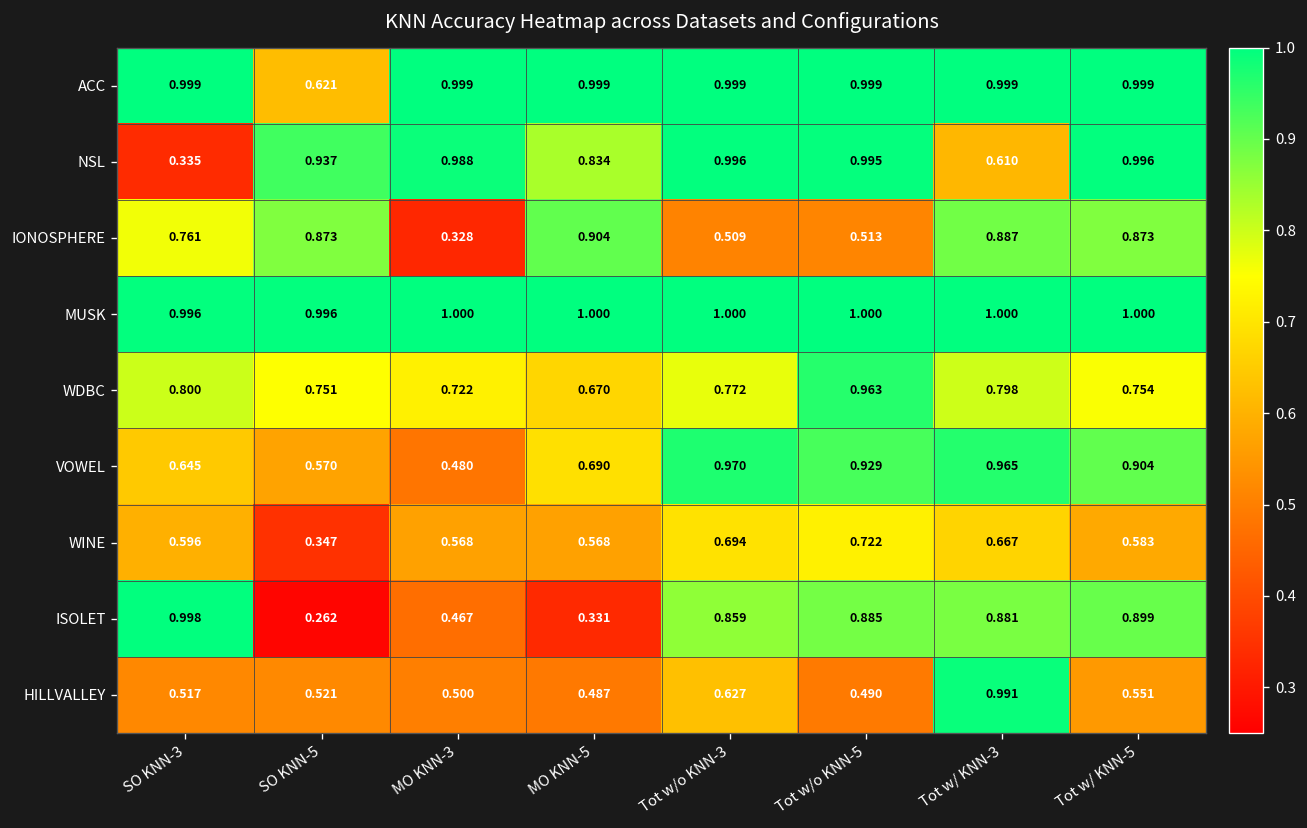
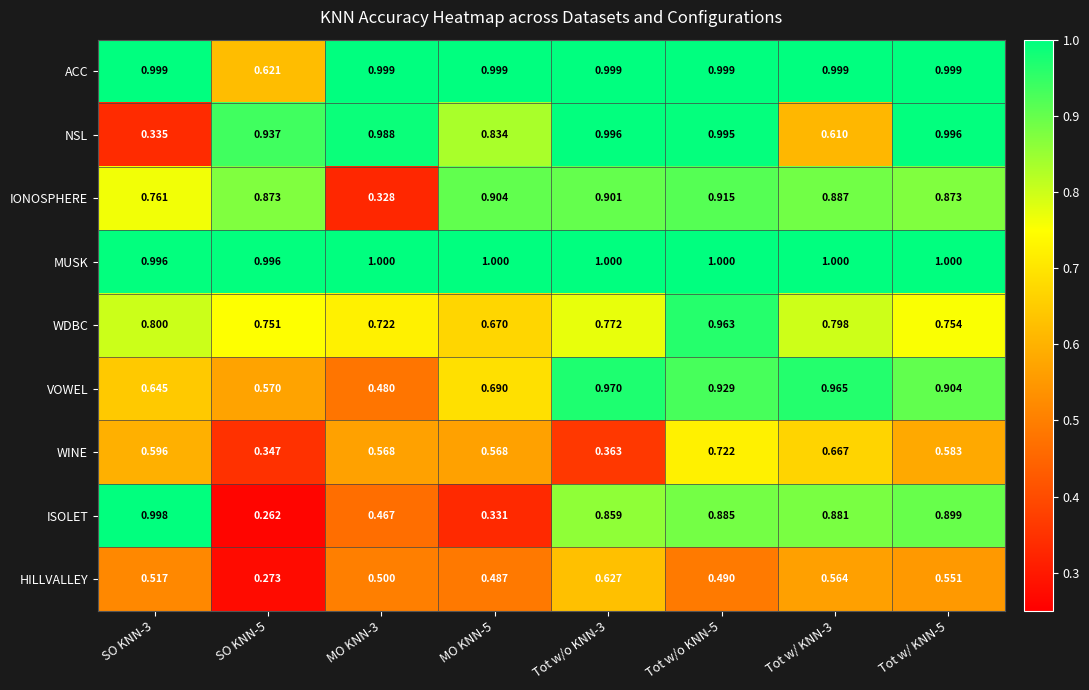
  {
    "ACC": {
      "SO KNN-3": 0.999,
      "SO KNN-5": 0.621,
      "MO KNN-3": 0.999,
      "MO KNN-5": 0.999,
      "Tot w/o KNN-3": 0.999,
      "Tot w/o KNN-5": 0.999,
      "Tot w/ KNN-3": 0.999,
      "Tot w/ KNN-5": 0.999
    },
    "NSL": {
      "SO KNN-3": 0.335,
      "SO KNN-5": 0.937,
      "MO KNN-3": 0.988,
      "MO KNN-5": 0.834,
      "Tot w/o KNN-3": 0.996,
      "Tot w/o KNN-5": 0.995,
      "Tot w/ KNN-3": 0.610,
      "Tot w/ KNN-5": 0.996
    },
    "IONOSPHERE": {
      "SO KNN-3": 0.761,
      "SO KNN-5": 0.873,
      "MO KNN-3": 0.328,
      "MO KNN-5": 0.904,
-     "Tot w/o KNN-3": 0.509,
-     "Tot w/o KNN-5": 0.513,
+     "Tot w/o KNN-3": 0.901,
+     "Tot w/o KNN-5": 0.915,
      "Tot w/ KNN-3": 0.887,
      "Tot w/ KNN-5": 0.873
    },
    "MUSK": {
      "SO KNN-3": 0.996,
      "SO KNN-5": 0.996,
      "MO KNN-3": 1.000,
      "MO KNN-5": 1.000,
      "Tot w/o KNN-3": 1.000,
      "Tot w/o KNN-5": 1.000,
      "Tot w/ KNN-3": 1.000,
      "Tot w/ KNN-5": 1.000
    },
    "WDBC": {
      "SO KNN-3": 0.800,
      "SO KNN-5": 0.751,
      "MO KNN-3": 0.722,
      "MO KNN-5": 0.670,
      "Tot w/o KNN-3": 0.772,
      "Tot w/o KNN-5": 0.963,
      "Tot w/ KNN-3": 0.798,
      "Tot w/ KNN-5": 0.754
    },
    "VOWEL": {
      "SO KNN-3": 0.645,
      "SO KNN-5": 0.570,
      "MO KNN-3": 0.480,
      "MO KNN-5": 0.690,
      "Tot w/o KNN-3": 0.970,
      "Tot w/o KNN-5": 0.929,
      "Tot w/ KNN-3": 0.965,
      "Tot w/ KNN-5": 0.904
    },
    "WINE": {
      "SO KNN-3": 0.596,
      "SO KNN-5": 0.347,
      "MO KNN-3": 0.568,
      "MO KNN-5": 0.568,
-     "Tot w/o KNN-3": 0.694,
+     "Tot w/o KNN-3": 0.363,
      "Tot w/o KNN-5": 0.722,
      "Tot w/ KNN-3": 0.667,
      "Tot w/ KNN-5": 0.583
    },
    "ISOLET": {
      "SO KNN-3": 0.998,
      "SO KNN-5": 0.262,
      "MO KNN-3": 0.467,
      "MO KNN-5": 0.331,
      "Tot w/o KNN-3": 0.859,
      "Tot w/o KNN-5": 0.885,
      "Tot w/ KNN-3": 0.881,
      "Tot w/ KNN-5": 0.899
    },
    "HILLVALLEY": {
      "SO KNN-3": 0.517,
-     "SO KNN-5": 0.521,
+     "SO KNN-5": 0.273,
      "MO KNN-3": 0.500,
      "MO KNN-5": 0.487,
      "Tot w/o KNN-3": 0.627,
      "Tot w/o KNN-5": 0.490,
-     "Tot w/ KNN-3": 0.991,
+     "Tot w/ KNN-3": 0.564,
      "Tot w/ KNN-5": 0.551
    }
  }
